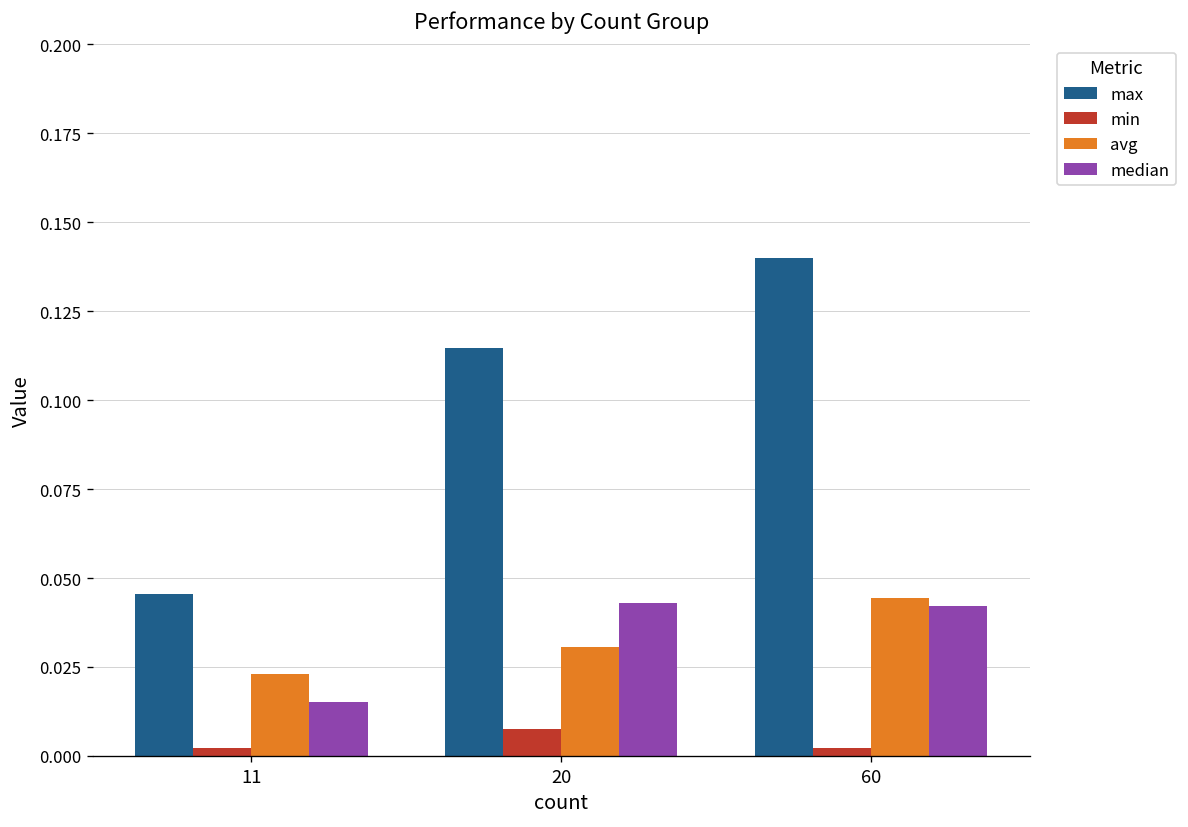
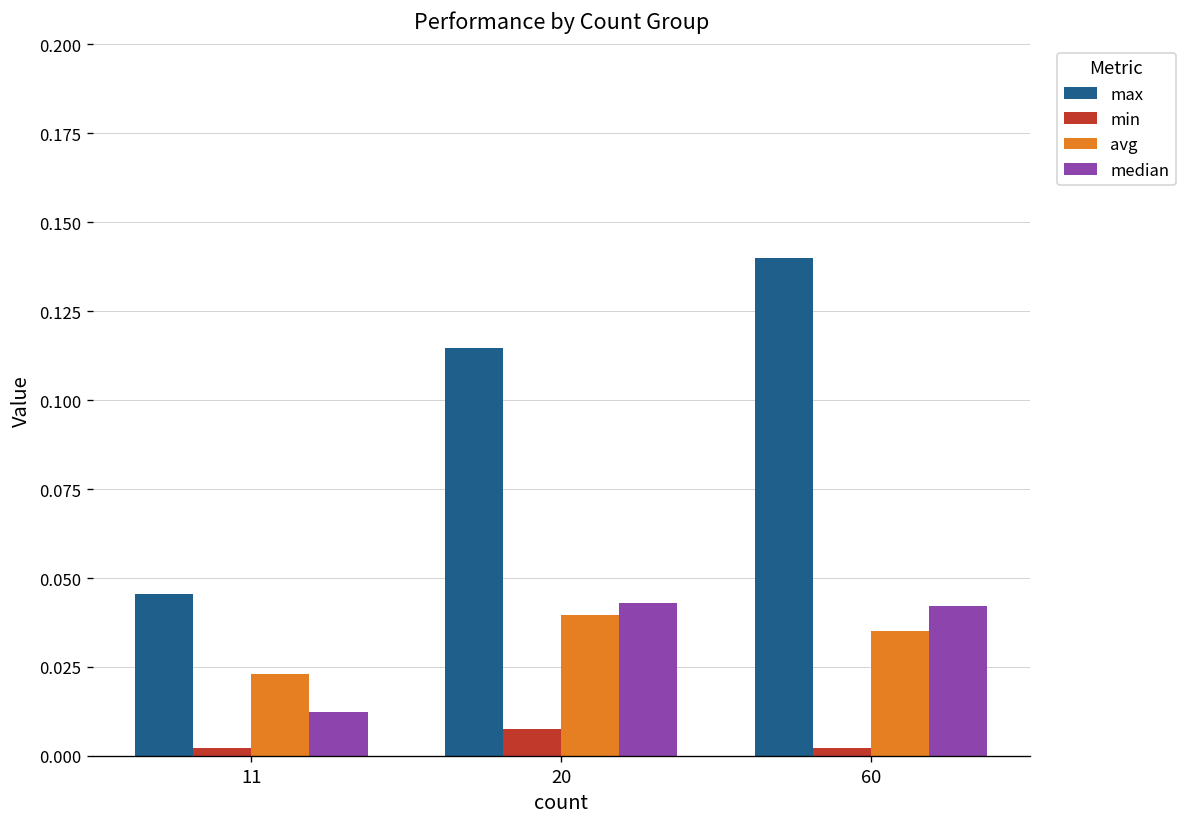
  {
    "max": {
      "11": 0.045,
      "20": 0.115,
      "60": 0.140
    },
    "min": {
      "11": 0.002,
      "20": 0.008,
      "60": 0.002
    },
    "avg": {
      "11": 0.023,
-     "20": 0.030,
-     "60": 0.044
+     "20": 0.040,
+     "60": 0.035
    },
    "median": {
-     "11": 0.015,
+     "11": 0.012,
      "20": 0.043,
      "60": 0.042
    }
  }
